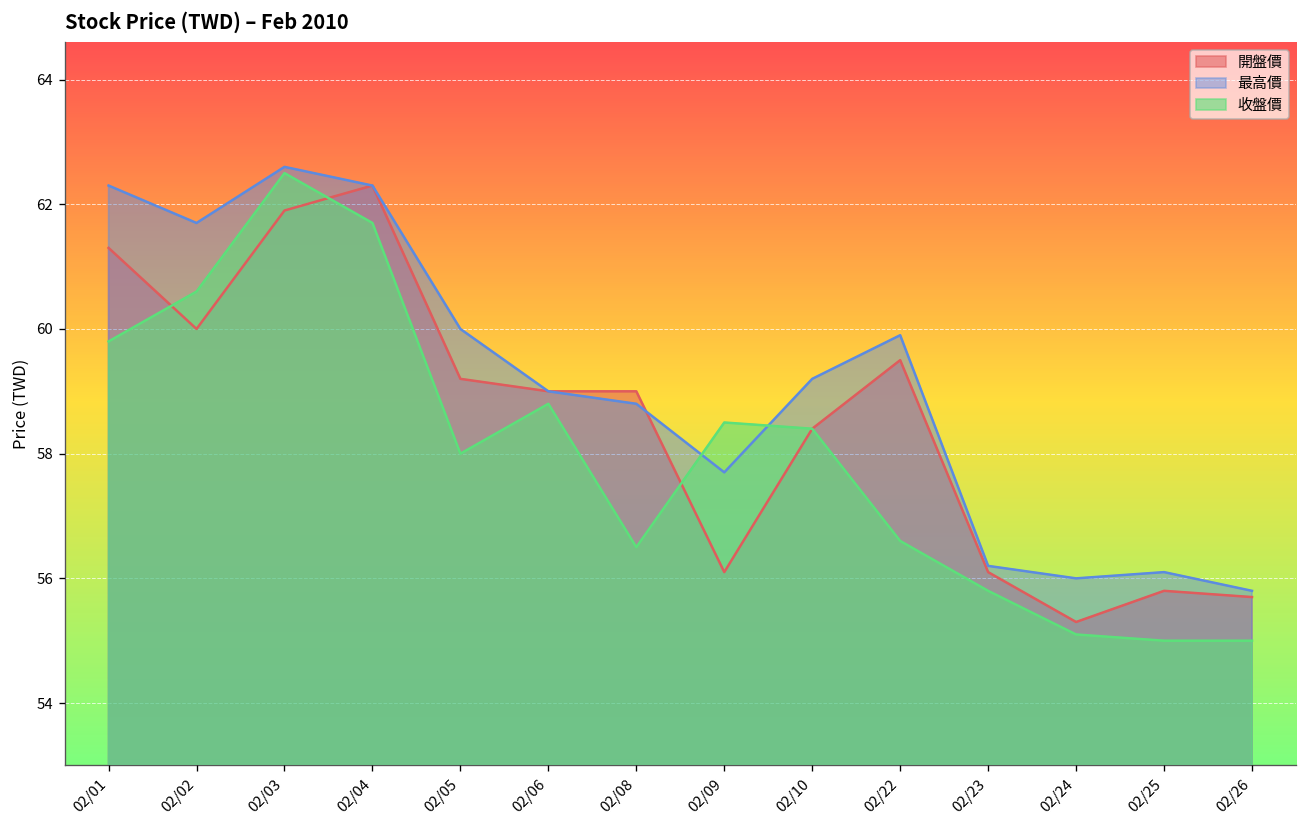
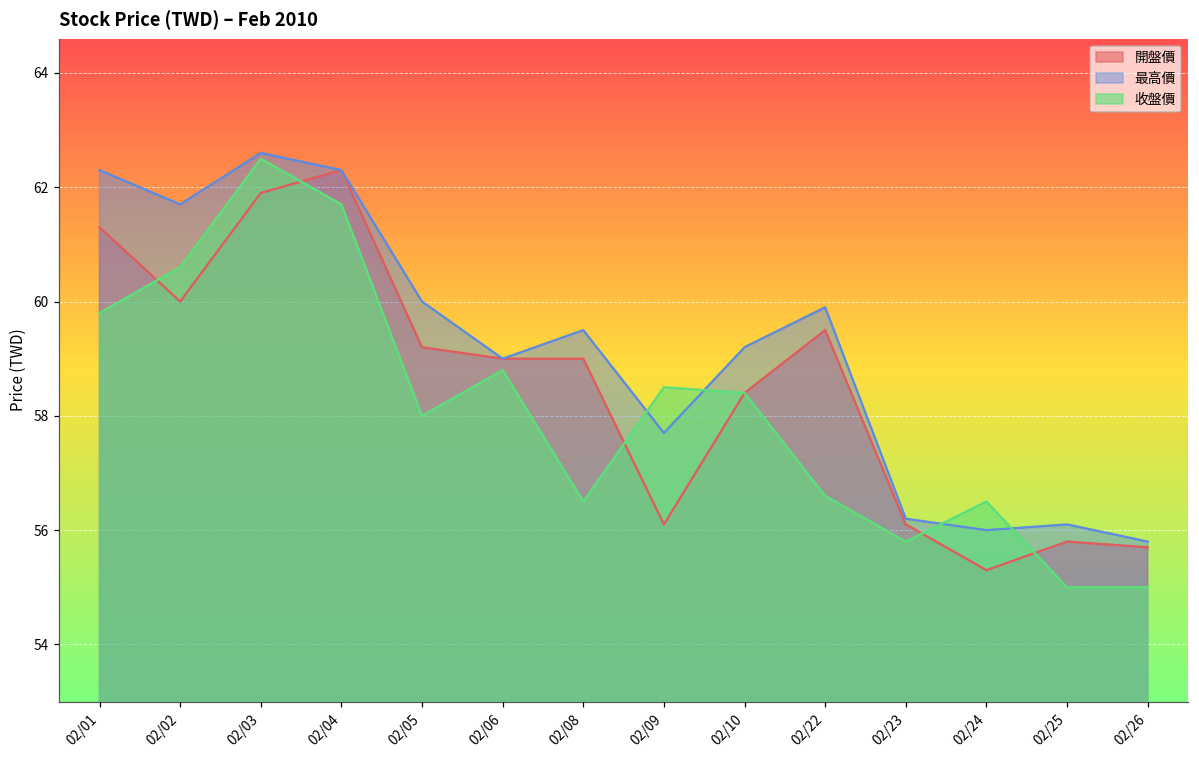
  {
    "開盤價": {
      "02/01": 61.3,
      "02/02": 60.0,
      "02/03": 61.9,
      "02/05": 59.2,
      "02/08": 59.0,
      "02/09": 56.1,
      "02/22": 59.5,
      "02/23": 56.1,
      "02/24": 55.3,
      "02/25": 55.8,
      "02/26": 55.7
    },
    "最高價": {
      "02/01": 62.3,
      "02/02": 61.7,
      "02/03": 62.6,
      "02/05": 60.0,
-     "02/08": 58.8,
+     "02/08": 59.5,
      "02/09": 57.7,
      "02/10": 59.2,
      "02/22": 59.9,
      "02/23": 56.2,
      "02/24": 56.0,
      "02/25": 56.1,
      "02/26": 55.8
    },
    "收盤價": {
      "02/01": 59.8,
      "02/02": 60.6,
      "02/03": 62.5,
      "02/04": 61.7,
      "02/05": 58.0,
      "02/06": 58.8,
      "02/08": 56.5,
      "02/09": 58.5,
      "02/22": 56.6,
      "02/23": 55.8,
-     "02/24": 55.1,
+     "02/24": 56.5,
      "02/25": 55.0,
      "02/26": 55.0
    }
  }
